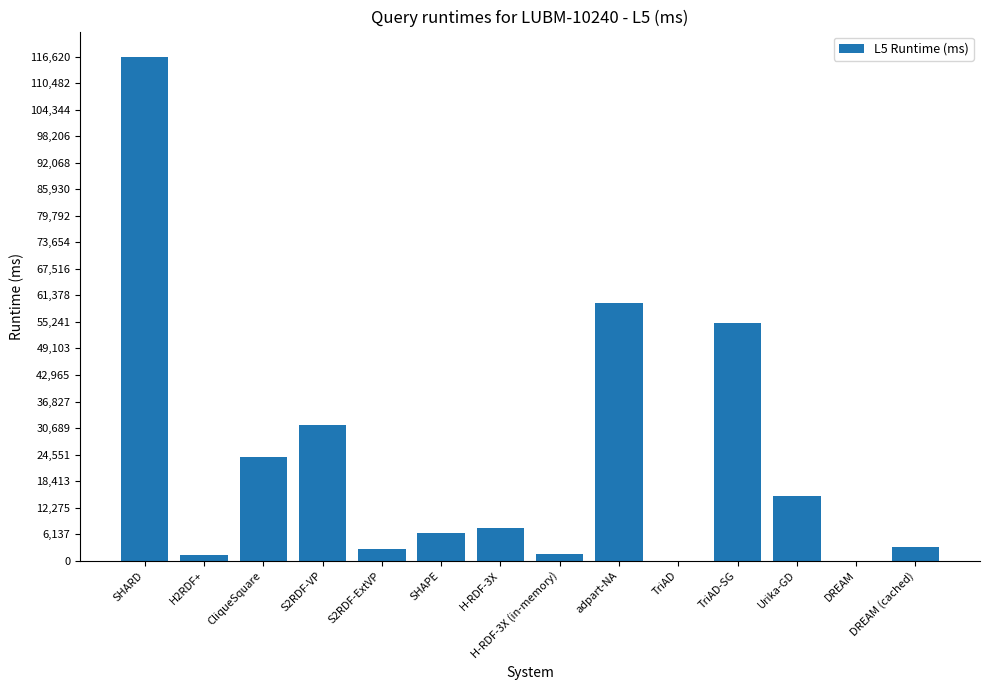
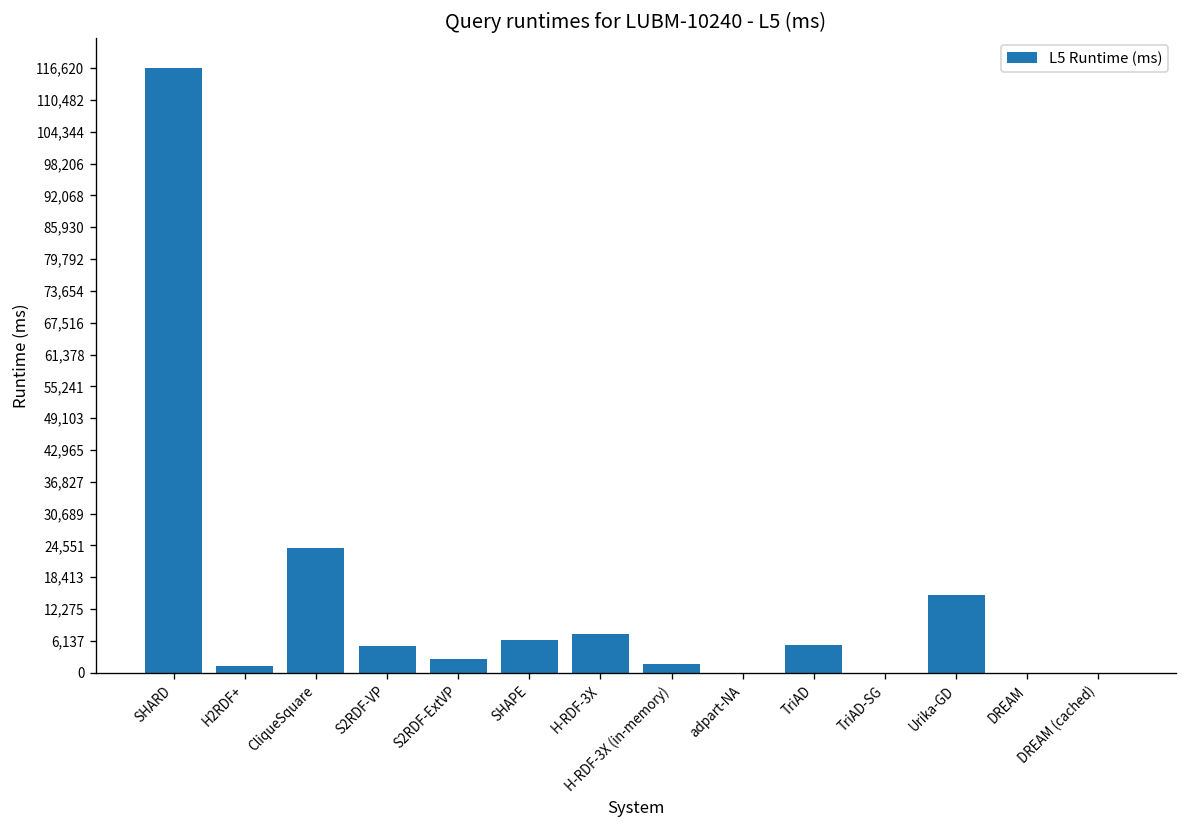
  {
    "SHARD": "117,000",
    "H2RDF+": "1,000",
    "CliqueSquare": "24,000",
-   "S2RDF-VP": "31,000",
+   "S2RDF-VP": "5,000",
    "S2RDF-ExtVP": "3,000",
    "SHAPE": "6,000",
    "H-RDF-3X": "7,000",
    "H-RDF-3X (in-memory)": "2,000",
-   "adpart-NA": "60,000",
-   "TriAD": "0",
-   "TriAD-SG": "55,000",
+   "adpart-NA": "0",
+   "TriAD": "5,000",
+   "TriAD-SG": "0",
    "Urika-GD": "15,000",
-   "DREAM (cached)": "3,000"
+   "DREAM (cached)": "0"
  }
